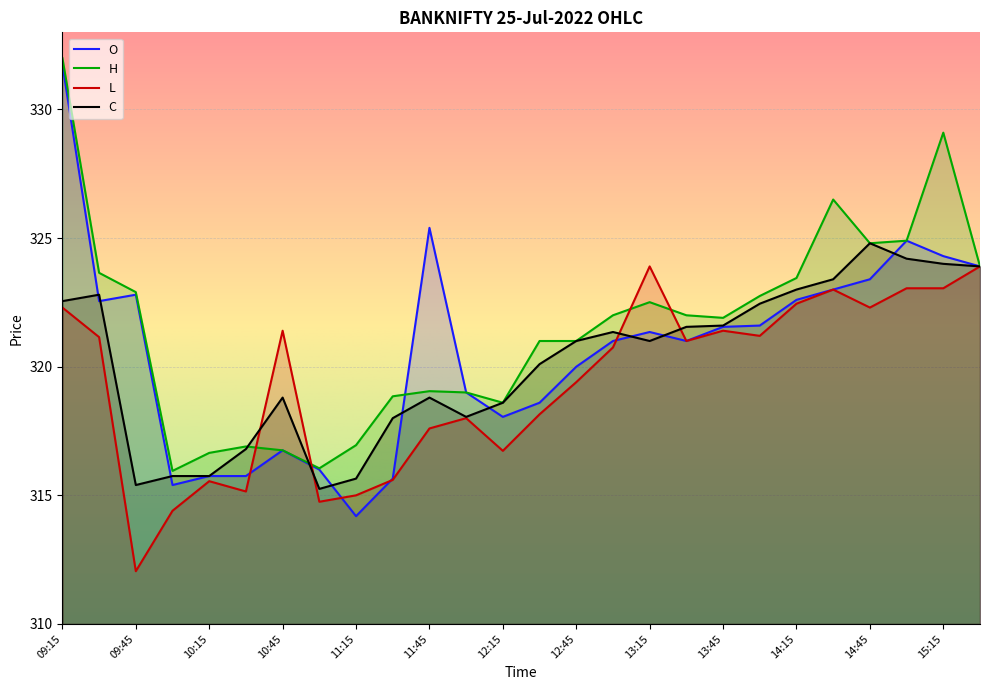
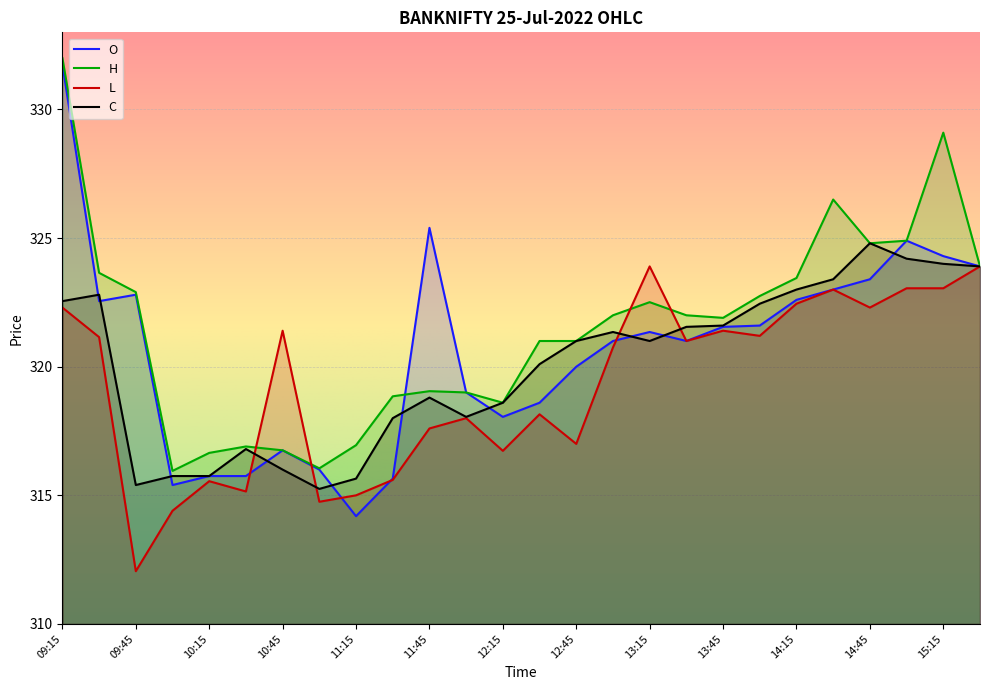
  {
    "O": {
      "09:15": 331.8,
      "09:45": 322.8,
      "11:15": 314.2,
      "11:45": 325.4,
      "12:15": 318.1,
      "12:45": 320.0,
      "13:15": 321.4,
      "14:15": 322.6,
      "14:45": 323.4,
      "15:15": 324.3
    },
    "H": {
      "09:15": 332.0,
      "09:45": 322.9,
      "10:15": 316.7,
      "11:15": 317.0,
      "11:45": 319.1,
      "13:15": 322.5,
      "13:45": 321.9,
      "14:15": 323.5,
      "15:15": 329.1
    },
    "L": {
      "09:15": 322.3,
      "09:45": 312.1,
      "10:15": 315.6,
      "10:45": 321.4,
      "11:15": 315.0,
      "11:45": 317.6,
      "12:15": 316.7,
-     "12:45": 319.4,
+     "12:45": 317.0,
      "13:15": 323.9,
      "13:45": 321.4,
      "14:15": 322.5,
      "14:45": 322.3,
      "15:15": 323.1
    },
    "C": {
      "09:15": 322.6,
      "09:45": 315.4,
-     "10:45": 318.8,
+     "10:45": 316.0,
      "11:15": 315.7,
      "11:45": 318.8,
      "13:15": 321.0,
      "14:15": 323.0,
      "15:15": 324.0
    }
  }
